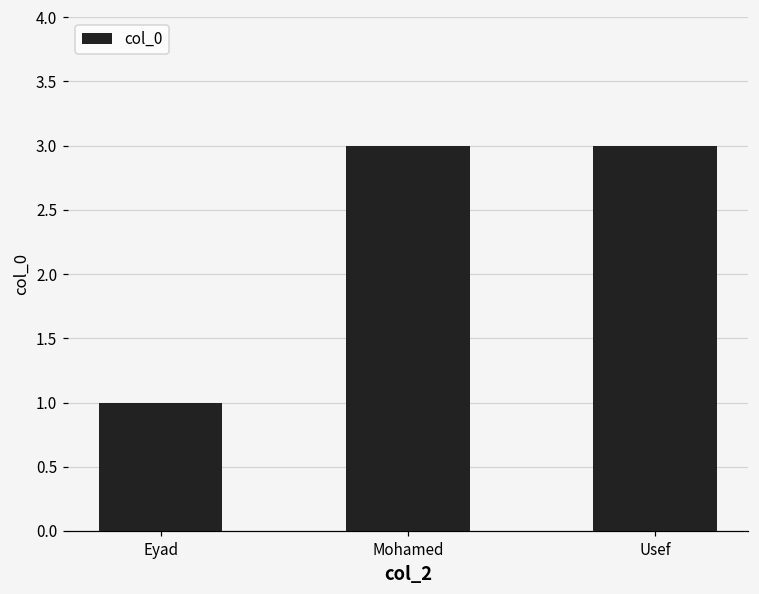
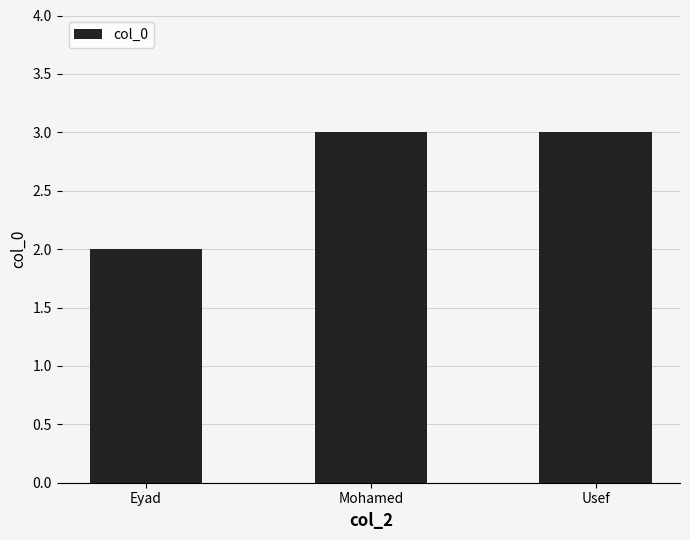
  {
-   "Eyad": 1,
+   "Eyad": 2,
    "Mohamed": 3,
    "Usef": 3
  }
